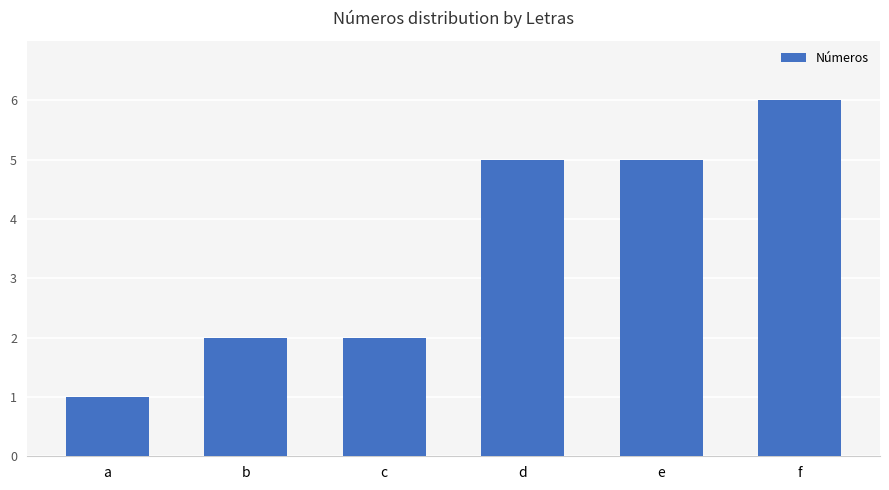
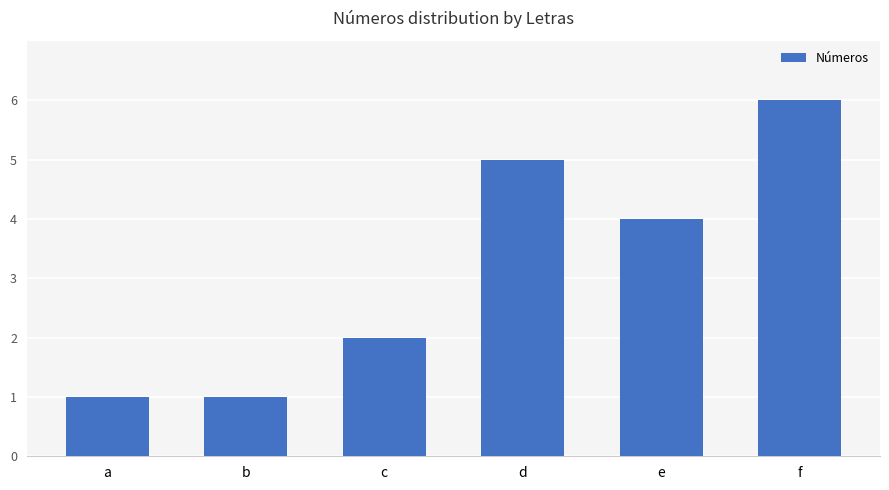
  {
    "a": 1,
-   "b": 2,
+   "b": 1,
    "c": 2,
    "d": 5,
-   "e": 5,
+   "e": 4,
    "f": 6
  }
